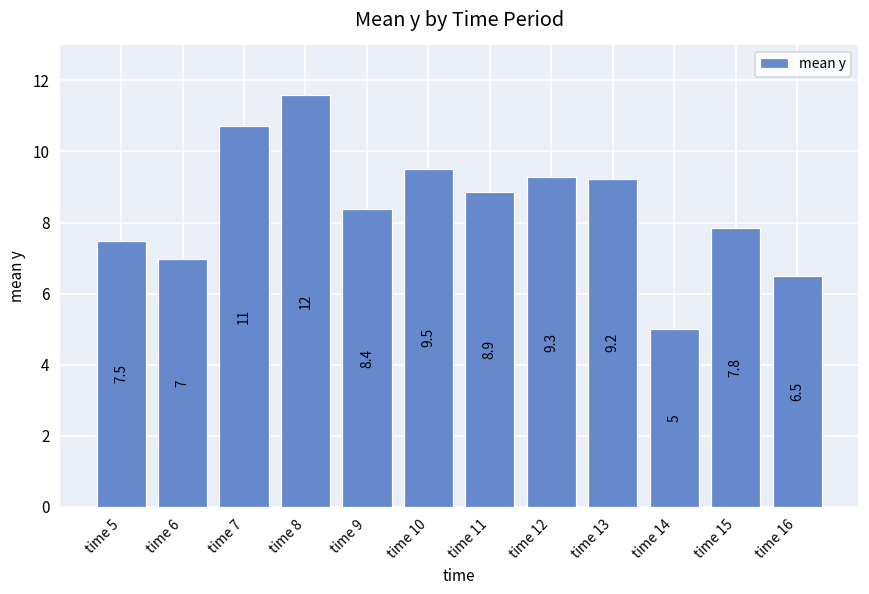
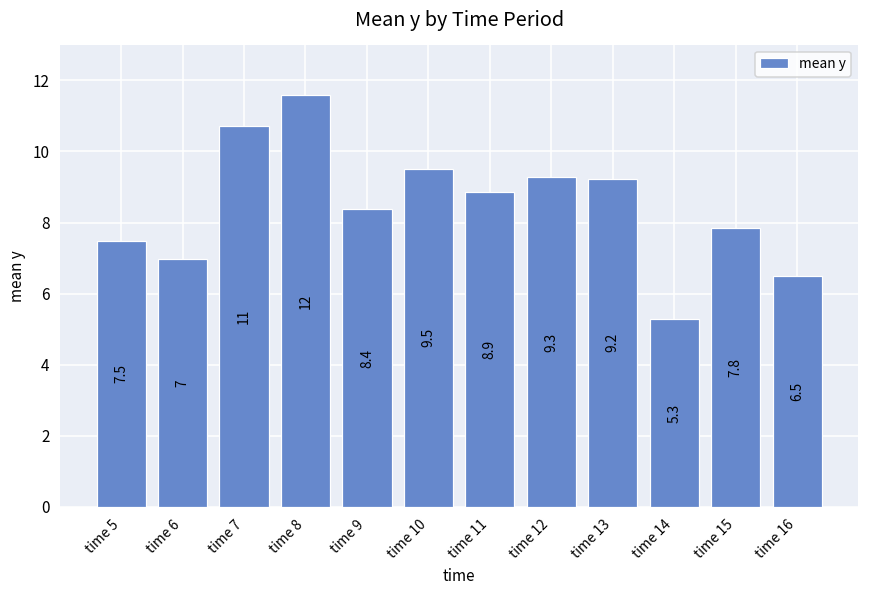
  {
    "time 5": 7.5,
    "time 6": 7,
    "time 7": 11,
    "time 8": 12,
    "time 9": 8.4,
    "time 10": 9.5,
    "time 11": 8.9,
    "time 12": 9.3,
    "time 13": 9.2,
-   "time 14": 5,
+   "time 14": 5.3,
    "time 15": 7.8,
    "time 16": 6.5
  }
